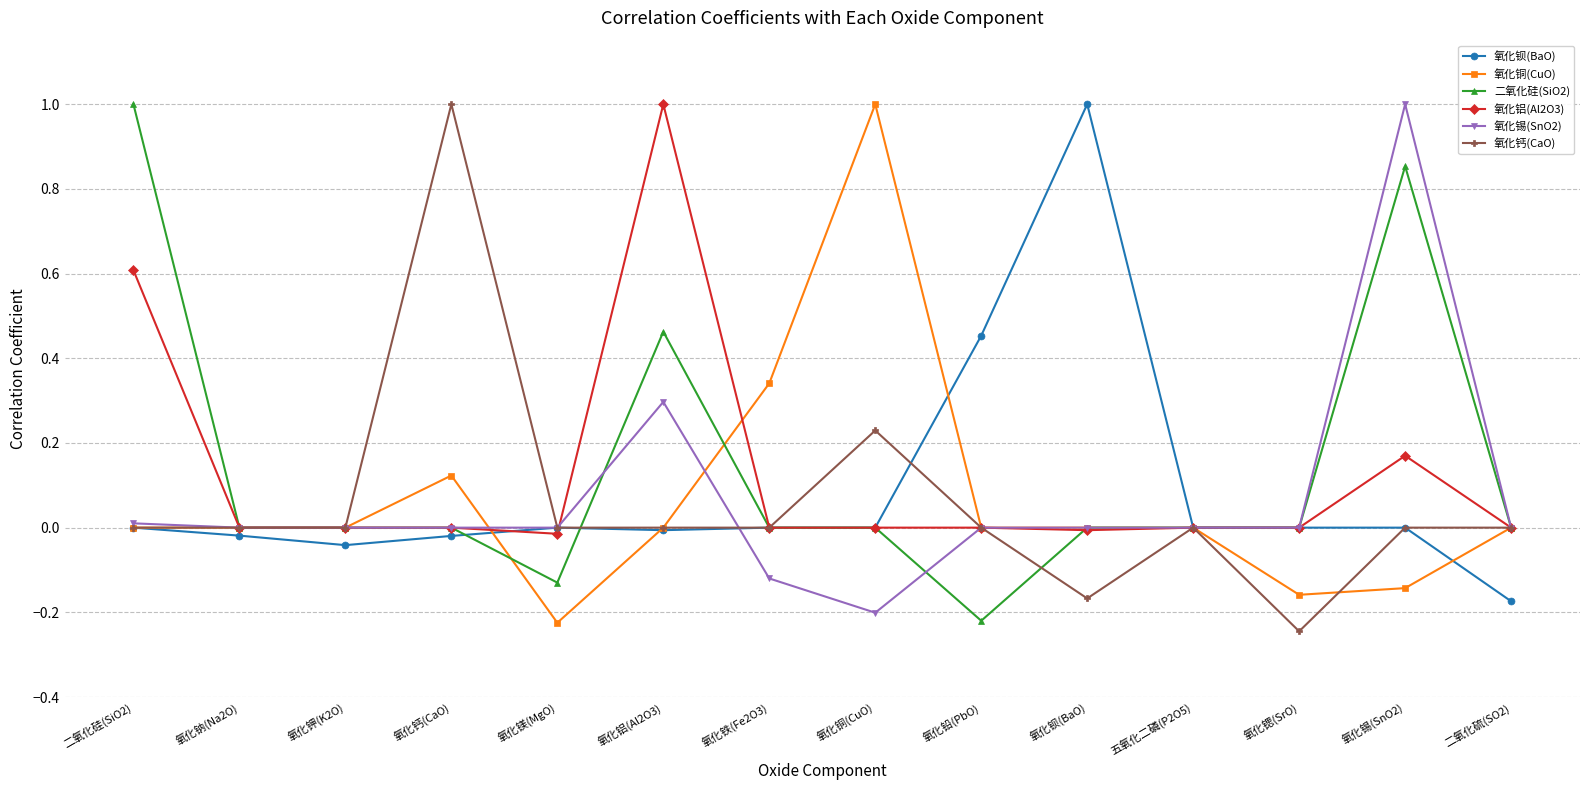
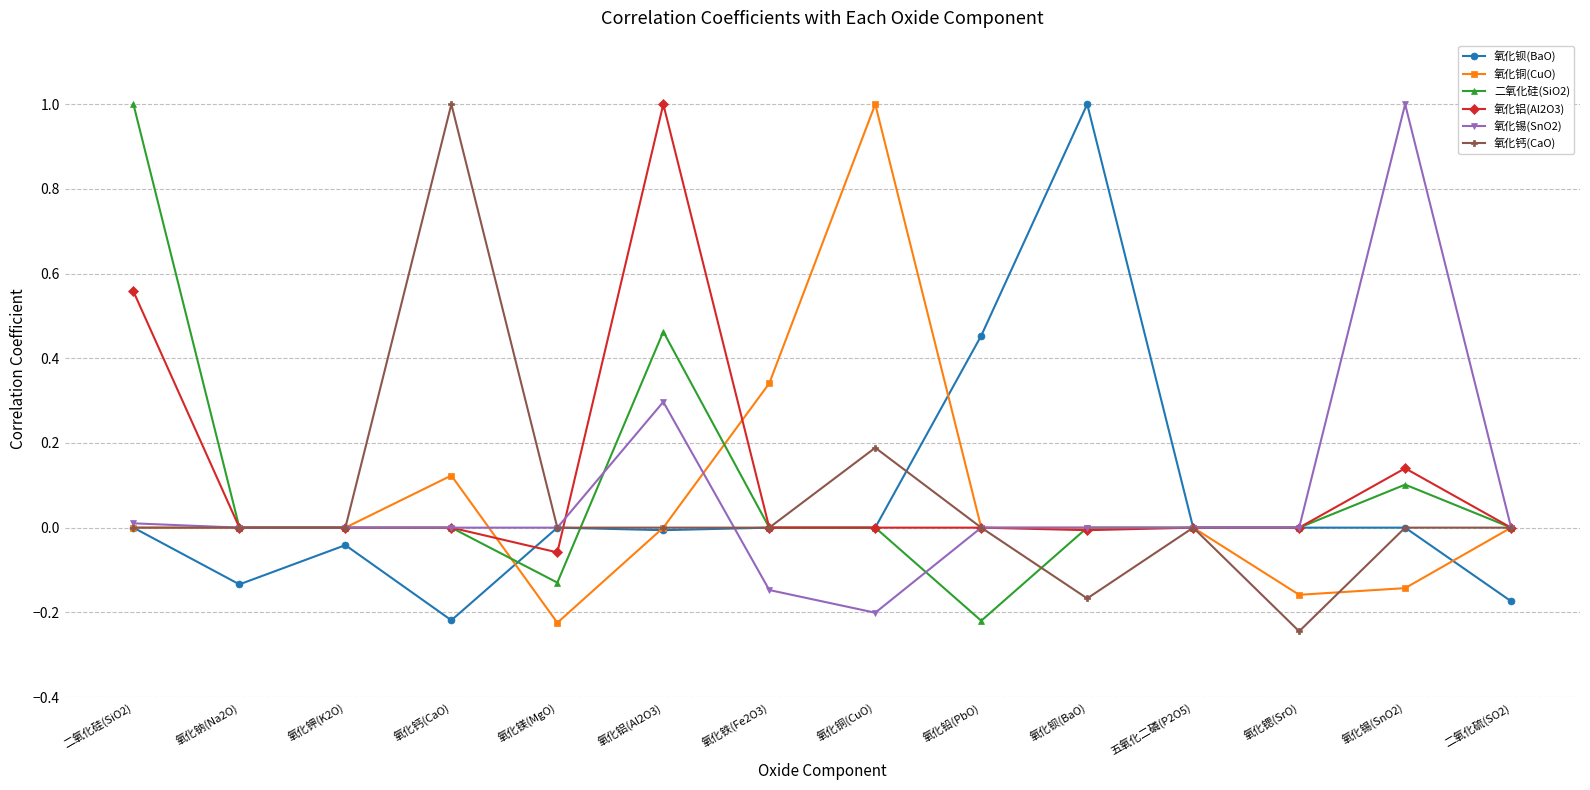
  {
    "氧化钡(BaO)": {
-     "氧化钠(Na2O)": -0.02,
+     "氧化钠(Na2O)": -0.13,
      "氧化钾(K2O)": -0.04,
-     "氧化钙(CaO)": -0.02,
+     "氧化钙(CaO)": -0.22,
      "氧化铝(Al2O3)": -0.01,
      "氧化铅(PbO)": 0.45,
      "氧化钡(BaO)": 1.00,
      "二氧化硫(SO2)": -0.17
    },
    "氧化铜(CuO)": {
      "氧化钙(CaO)": 0.12,
      "氧化镁(MgO)": -0.22,
      "氧化铁(Fe2O3)": 0.34,
      "氧化铜(CuO)": 1.00,
      "氧化锶(SrO)": -0.16,
      "氧化锡(SnO2)": -0.14
    },
    "二氧化硅(SiO2)": {
      "二氧化硅(SiO2)": 1.00,
      "氧化镁(MgO)": -0.13,
      "氧化铝(Al2O3)": 0.46,
      "氧化铅(PbO)": -0.22,
-     "氧化锡(SnO2)": 0.85
+     "氧化锡(SnO2)": 0.10
    },
    "氧化铝(Al2O3)": {
-     "二氧化硅(SiO2)": 0.61,
-     "氧化镁(MgO)": -0.01,
+     "二氧化硅(SiO2)": 0.56,
+     "氧化镁(MgO)": -0.06,
      "氧化铝(Al2O3)": 1.00,
      "氧化钡(BaO)": -0.01,
-     "氧化锡(SnO2)": 0.17
+     "氧化锡(SnO2)": 0.14
    },
    "氧化锡(SnO2)": {
      "二氧化硅(SiO2)": 0.01,
      "氧化铝(Al2O3)": 0.30,
-     "氧化铁(Fe2O3)": -0.12,
+     "氧化铁(Fe2O3)": -0.15,
      "氧化铜(CuO)": -0.20,
      "氧化锡(SnO2)": 1.00
    },
    "氧化钙(CaO)": {
      "氧化钙(CaO)": 1.00,
-     "氧化铜(CuO)": 0.23,
+     "氧化铜(CuO)": 0.19,
      "氧化钡(BaO)": -0.17,
      "氧化锶(SrO)": -0.24
    }
  }
